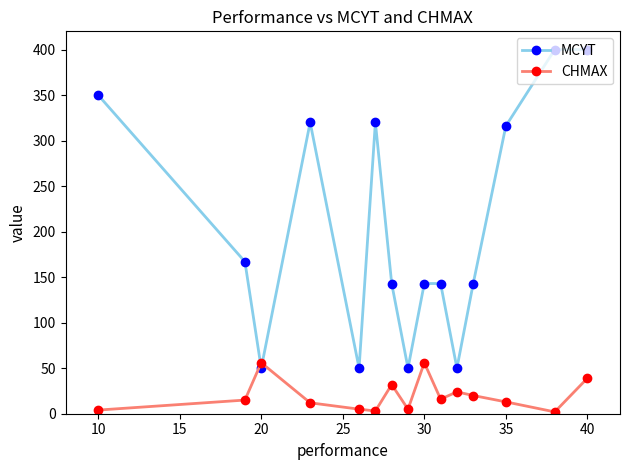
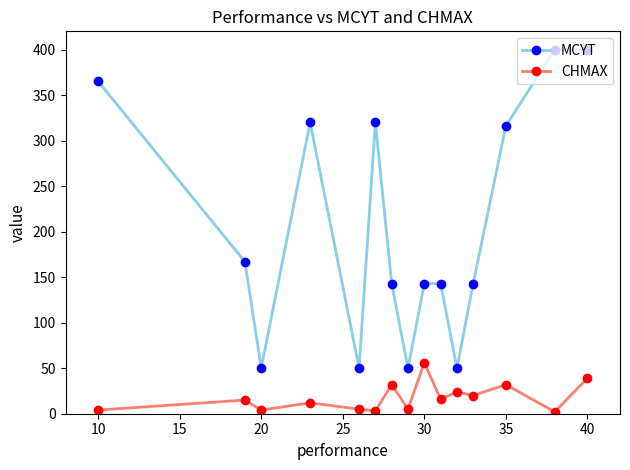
  {
    "MCYT": {
-     "10": 350,
+     "10": 370,
      "20": 50,
      "30": 140,
      "35": 320
    },
    "CHMAX": {
      "10": 0,
-     "20": 60,
+     "20": 0,
      "30": 60,
-     "35": 10,
+     "35": 30,
      "40": 40
    }
  }
